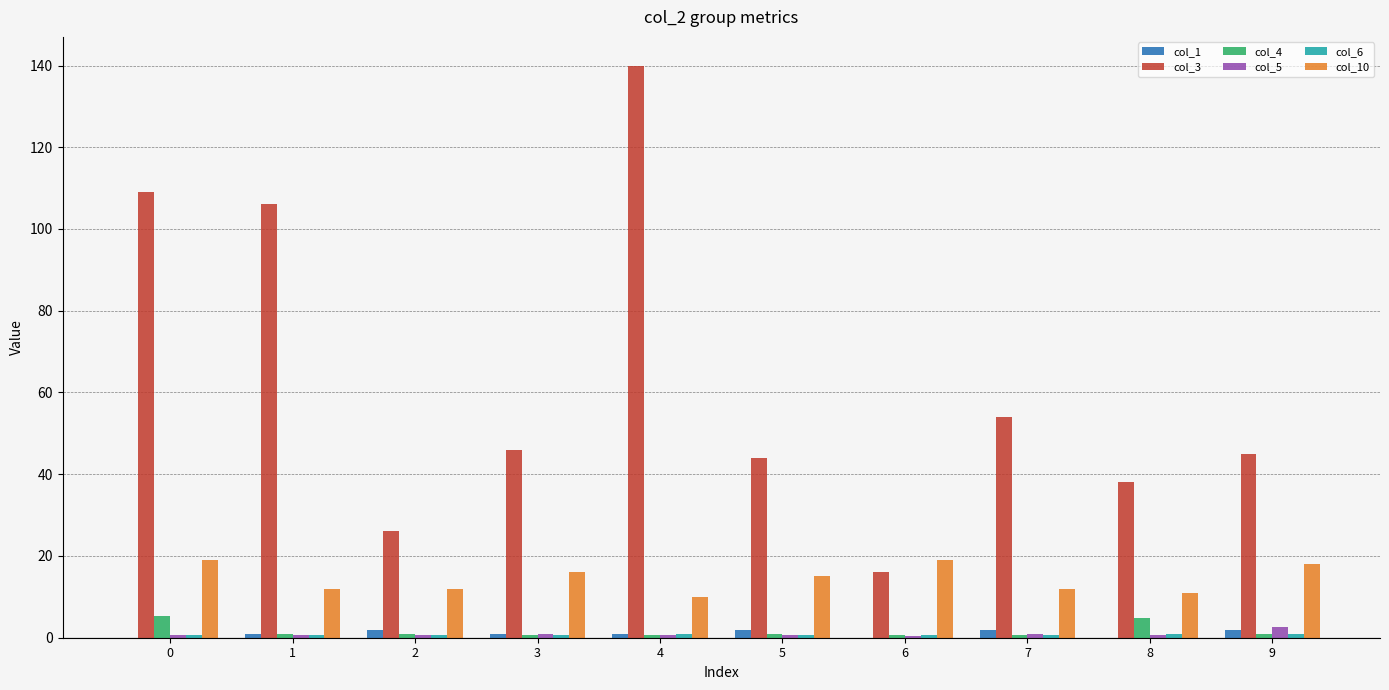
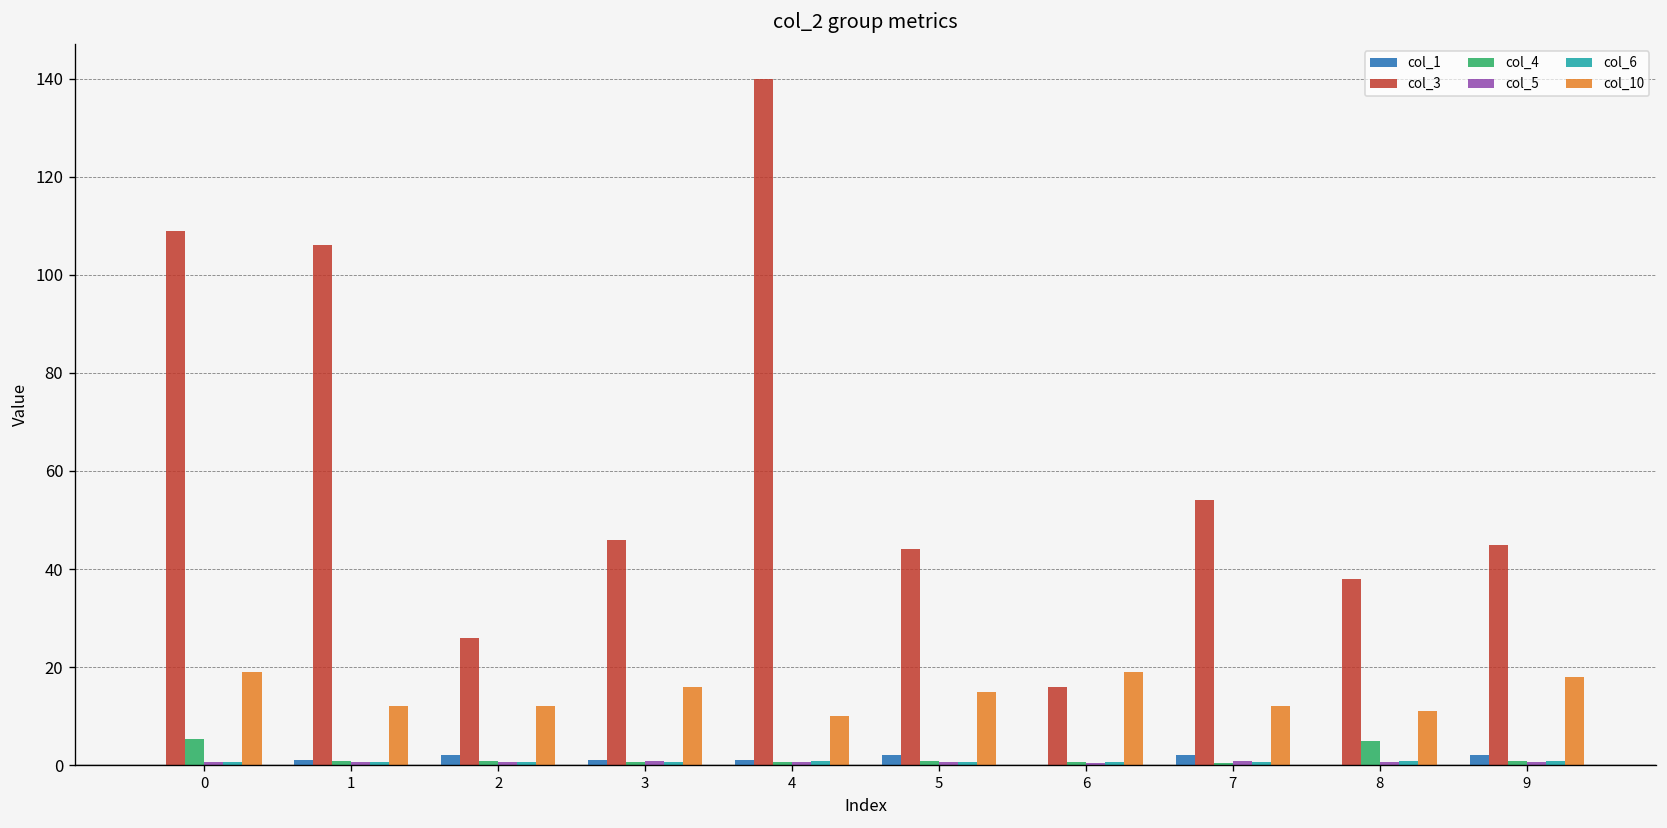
  {
    "col_3": {
      "0": 109,
      "1": 106,
      "2": 26,
      "3": 46,
      "4": 140,
      "5": 44,
      "6": 16,
      "7": 54,
      "8": 38,
      "9": 45
    },
    "col_4": {
      "0": 5,
      "1": 1,
      "2": 1,
      "4": 1,
      "5": 1,
      "6": 1,
      "8": 5,
      "9": 1
    },
    "col_5": {
      "0": 1,
      "1": 1,
      "2": 1,
      "3": 1,
      "4": 1,
      "5": 1,
      "7": 1,
      "8": 1,
-     "9": 3
+     "9": 1
    },
    "col_10": {
      "0": 19,
      "1": 12,
      "2": 12,
      "3": 16,
      "4": 10,
      "5": 15,
      "6": 19,
      "7": 12,
      "8": 11,
      "9": 18
    }
  }
